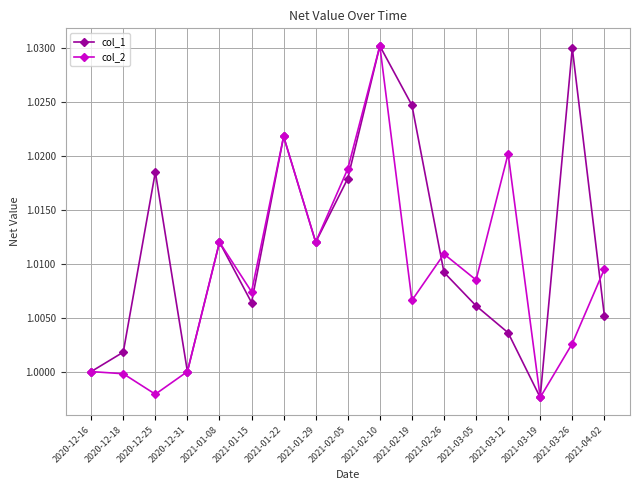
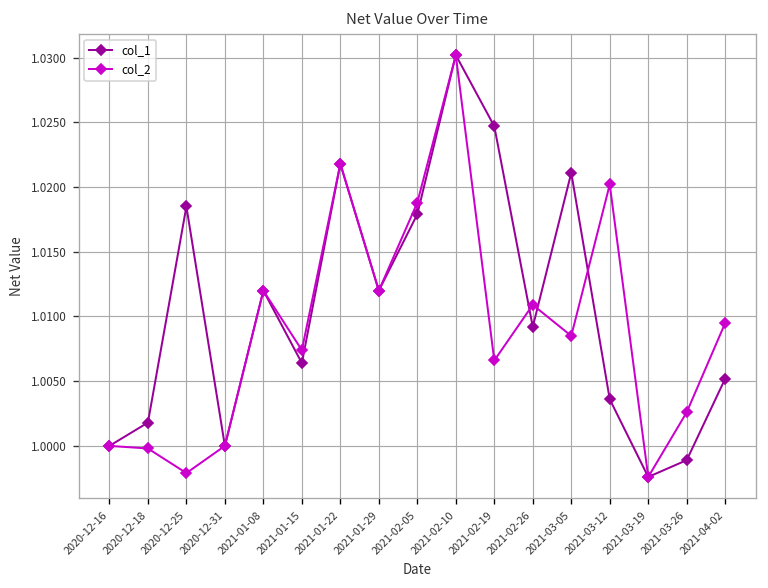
  {
    "col_1": {
      "2020-12-18": 1.0018,
      "2020-12-25": 1.0185,
      "2021-01-15": 1.0064,
      "2021-02-05": 1.0179,
      "2021-02-19": 1.0247,
      "2021-02-26": 1.0092,
-     "2021-03-05": 1.0061,
+     "2021-03-05": 1.0211,
      "2021-03-12": 1.0036,
-     "2021-03-26": 1.0300,
+     "2021-03-26": 0.9989,
      "2021-04-02": 1.0052
    },
    "col_2": {
      "2020-12-18": 0.9998,
      "2020-12-25": 0.9979,
      "2021-01-15": 1.0074,
      "2021-02-05": 1.0188,
      "2021-02-19": 1.0066,
      "2021-02-26": 1.0109,
      "2021-03-05": 1.0085,
      "2021-03-12": 1.0202,
      "2021-03-26": 1.0026,
      "2021-04-02": 1.0095
    }
  }
